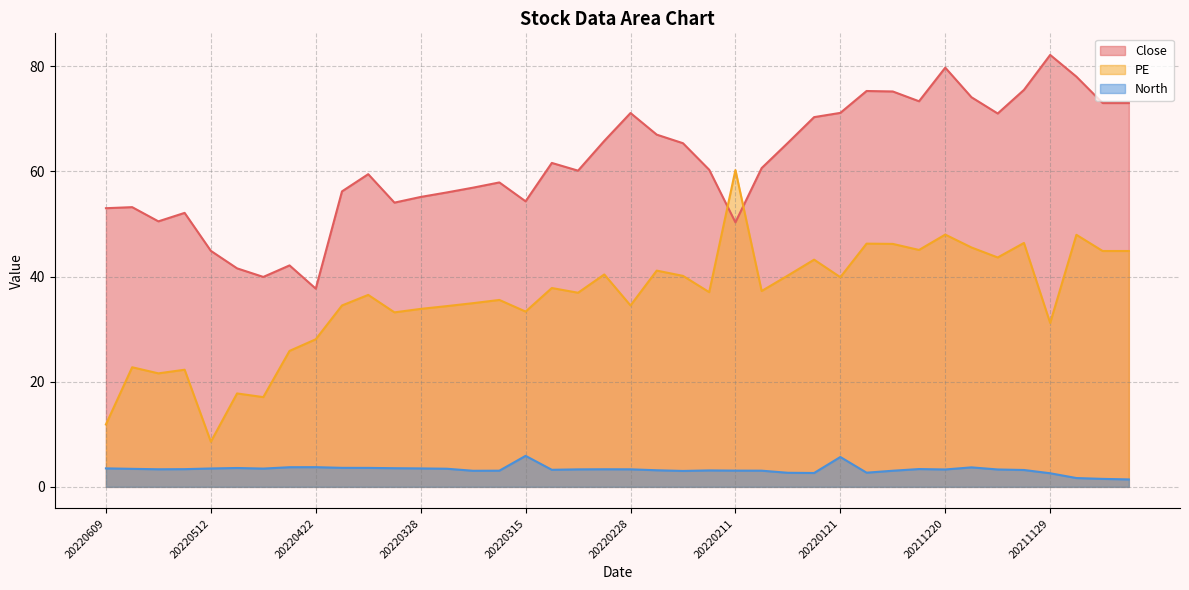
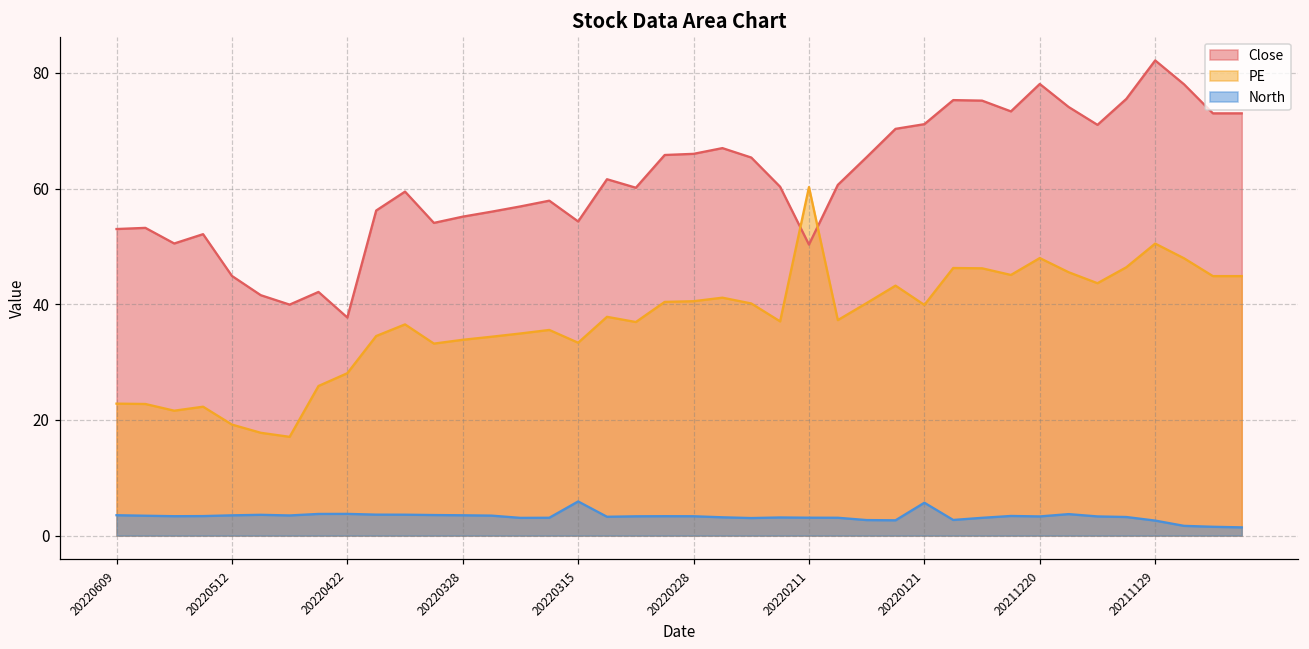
  {
    "Close": {
      "20220609": 53,
      "20220512": 45,
      "20220422": 38,
      "20220328": 55,
      "20220315": 54,
-     "20220228": 71,
+     "20220228": 66,
      "20220211": 50,
      "20220121": 71,
-     "20211220": 80,
+     "20211220": 78,
      "20211129": 82
    },
    "PE": {
-     "20220609": 12,
-     "20220512": 9,
+     "20220609": 23,
+     "20220512": 19,
      "20220422": 28,
      "20220328": 34,
      "20220315": 33,
-     "20220228": 35,
+     "20220228": 41,
      "20220211": 60,
      "20220121": 40,
      "20211220": 48,
-     "20211129": 31
+     "20211129": 50
    },
    "North": {
      "20220609": 4,
      "20220512": 4,
      "20220422": 4,
      "20220328": 4,
      "20220315": 6,
      "20220228": 3,
      "20220211": 3,
      "20220121": 6,
      "20211220": 3,
      "20211129": 3
    }
  }
